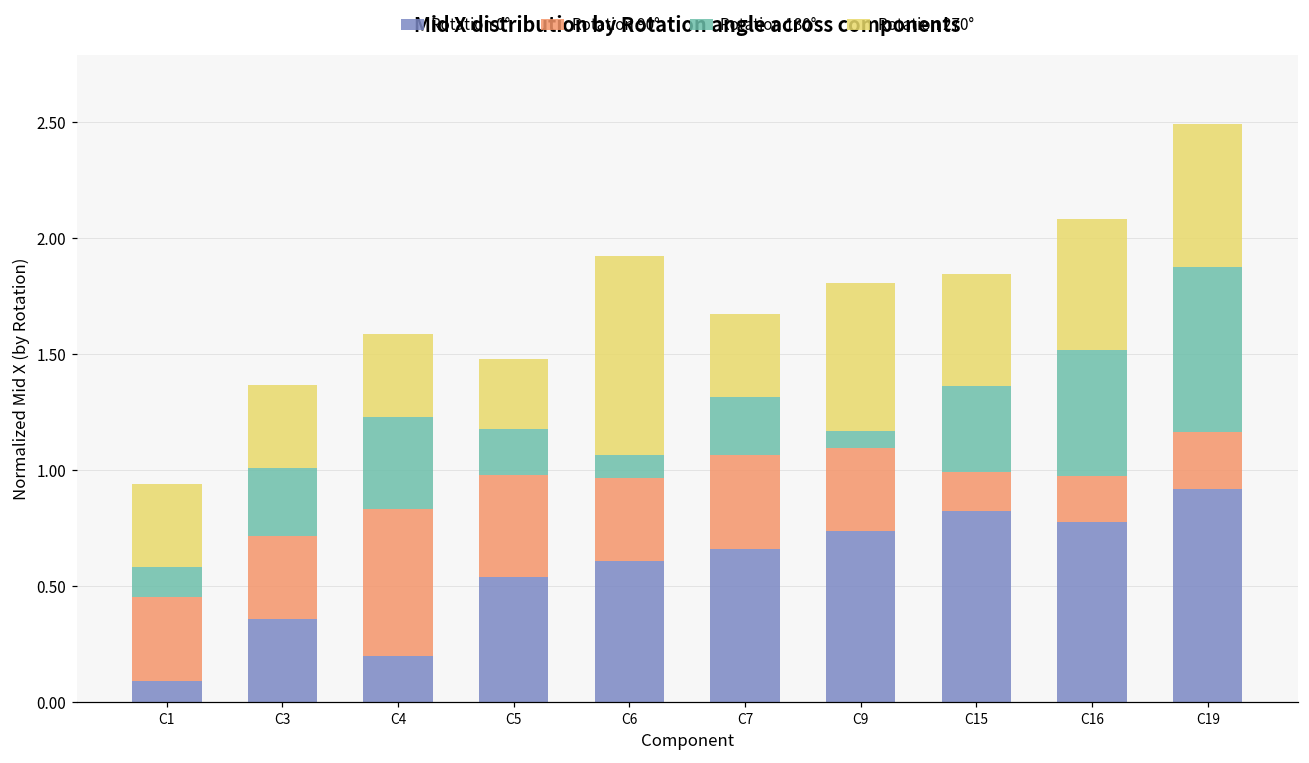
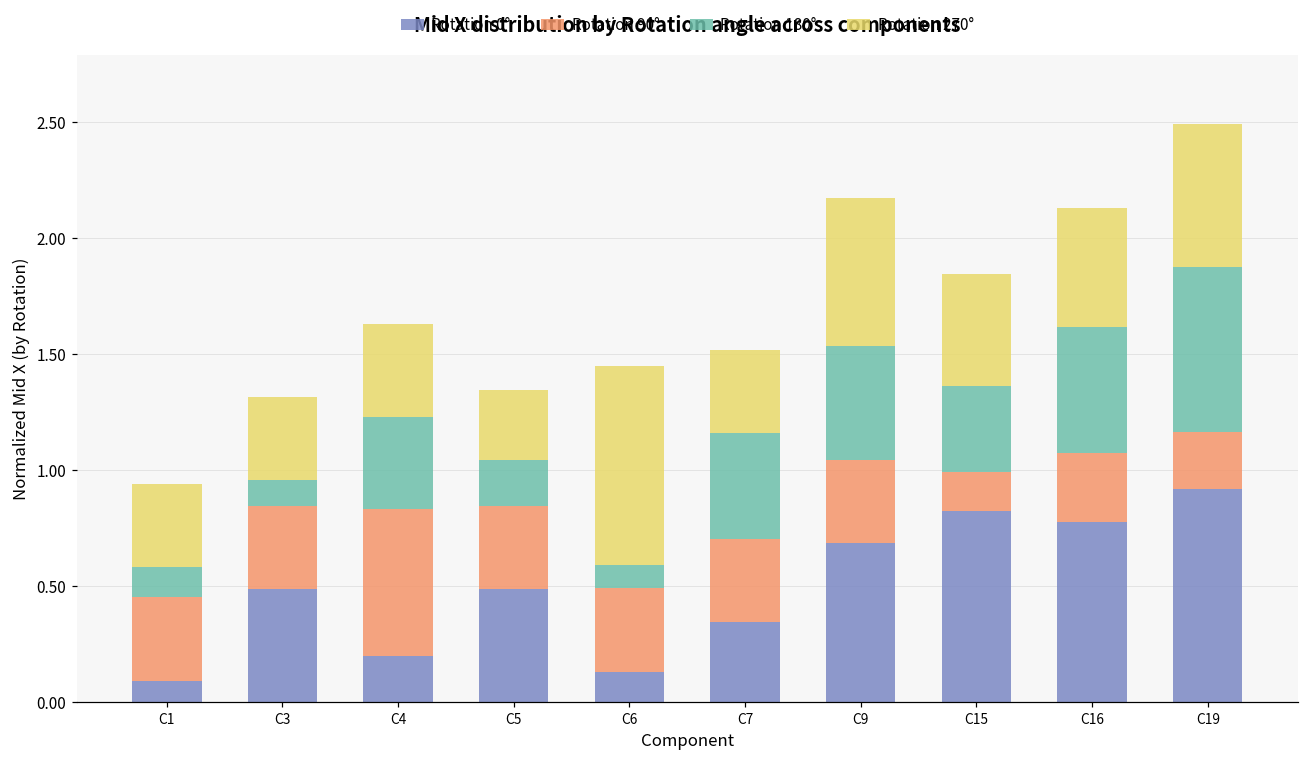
  {
    "Rotation 0°": {
      "C1": 0.09,
-     "C3": 0.36,
+     "C3": 0.49,
      "C4": 0.20,
-     "C5": 0.54,
-     "C6": 0.61,
-     "C7": 0.66,
-     "C9": 0.74,
+     "C5": 0.49,
+     "C6": 0.13,
+     "C7": 0.35,
+     "C9": 0.68,
      "C15": 0.82,
      "C16": 0.78,
      "C19": 0.92
    },
    "Rotation 90°": {
      "C1": 0.36,
      "C3": 0.36,
      "C4": 0.63,
-     "C5": 0.44,
+     "C5": 0.36,
      "C6": 0.36,
-     "C7": 0.41,
+     "C7": 0.36,
      "C9": 0.36,
      "C15": 0.17,
-     "C16": 0.19,
+     "C16": 0.29,
      "C19": 0.25
    },
    "Rotation 180°": {
      "C1": 0.13,
-     "C3": 0.29,
+     "C3": 0.11,
      "C4": 0.40,
      "C5": 0.20,
      "C6": 0.10,
-     "C7": 0.25,
-     "C9": 0.07,
+     "C7": 0.46,
+     "C9": 0.49,
      "C15": 0.37,
      "C16": 0.54,
      "C19": 0.71
    },
    "Rotation 270°": {
      "C1": 0.36,
      "C3": 0.36,
-     "C4": 0.36,
+     "C4": 0.40,
      "C5": 0.30,
      "C6": 0.86,
      "C7": 0.36,
      "C9": 0.64,
      "C15": 0.48,
-     "C16": 0.56,
+     "C16": 0.51,
      "C19": 0.62
    }
  }
